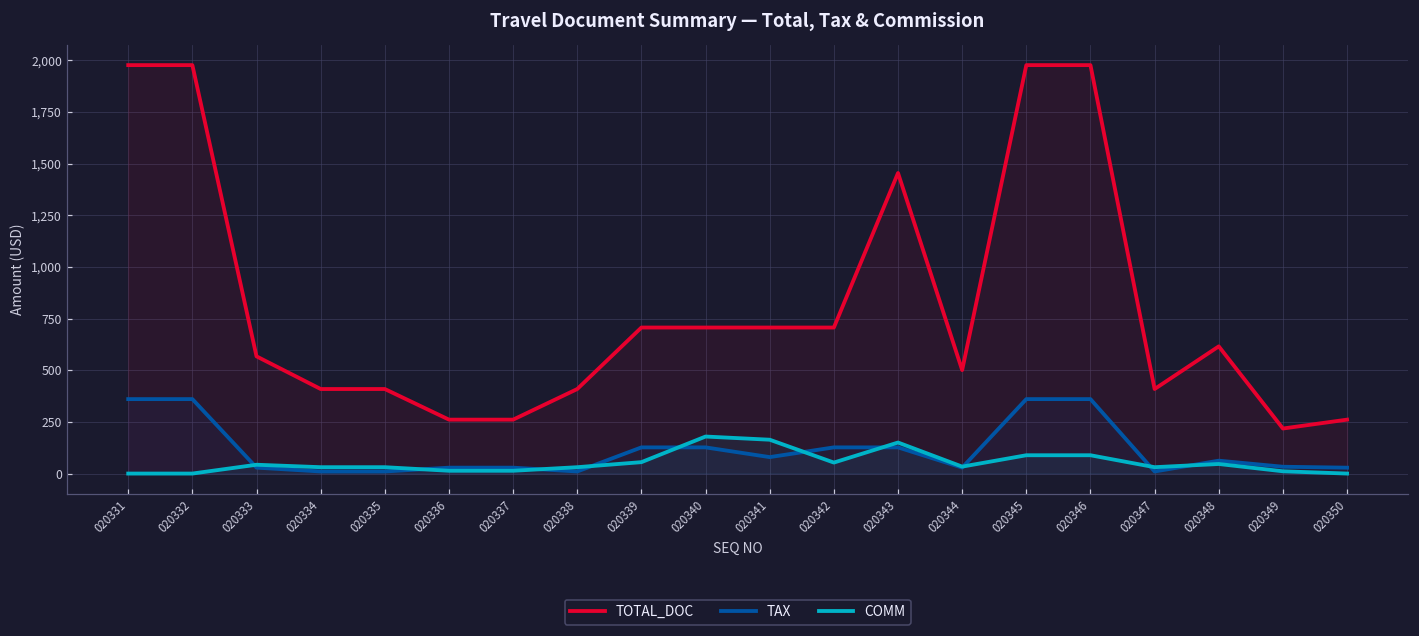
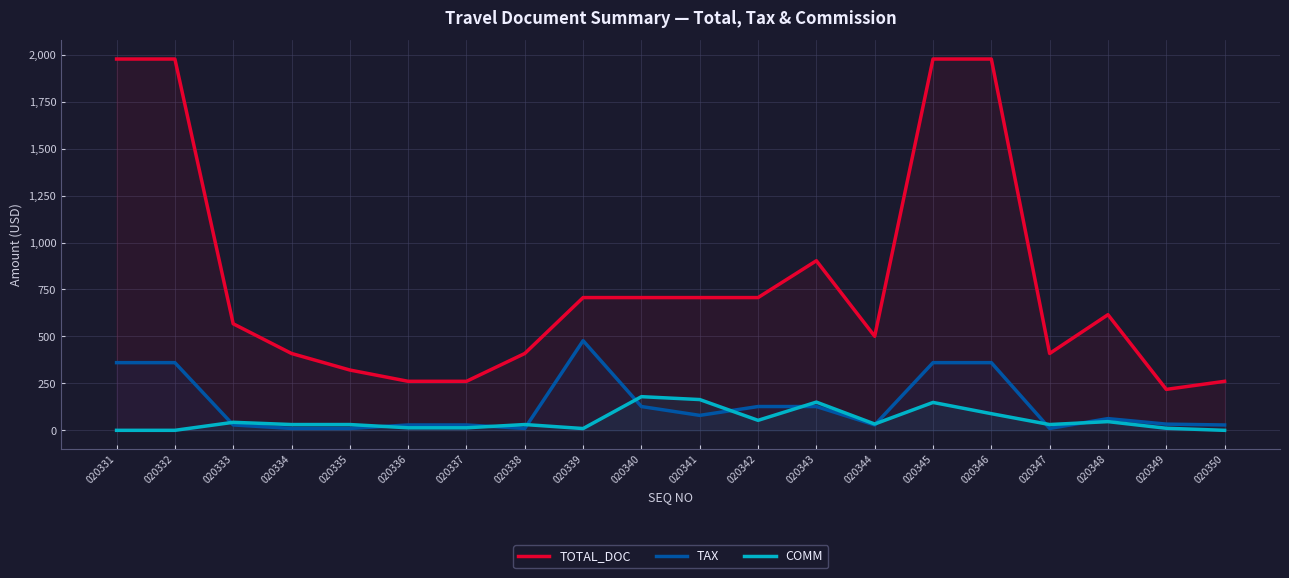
  {
    "TOTAL_DOC": {
      "020331": "1,980",
      "020332": "1,980",
      "020333": "570",
      "020334": "410",
-     "020335": "410",
+     "020335": "320",
      "020336": "260",
      "020337": "260",
      "020338": "410",
      "020339": "710",
      "020340": "710",
      "020341": "710",
      "020342": "710",
-     "020343": "1,450",
+     "020343": "900",
      "020344": "500",
      "020345": "1,980",
      "020346": "1,980",
      "020347": "410",
      "020348": "620",
      "020349": "220",
      "020350": "260"
    },
    "TAX": {
      "020331": "360",
      "020332": "360",
      "020333": "30",
      "020334": "10",
      "020335": "10",
      "020336": "30",
      "020337": "30",
      "020338": "10",
-     "020339": "130",
+     "020339": "480",
      "020340": "130",
      "020341": "80",
      "020342": "130",
      "020343": "130",
      "020345": "360",
      "020346": "360",
      "020347": "10",
      "020348": "60",
      "020349": "30",
      "020350": "30"
    },
    "COMM": {
      "020331": "0",
      "020332": "0",
      "020333": "40",
      "020334": "30",
      "020335": "30",
      "020336": "10",
      "020337": "10",
      "020338": "30",
-     "020339": "60",
+     "020339": "10",
      "020340": "180",
      "020341": "160",
      "020342": "50",
      "020343": "150",
-     "020345": "90",
+     "020345": "150",
      "020346": "90",
      "020347": "30",
      "020348": "50",
      "020349": "10",
      "020350": "0"
    }
  }
